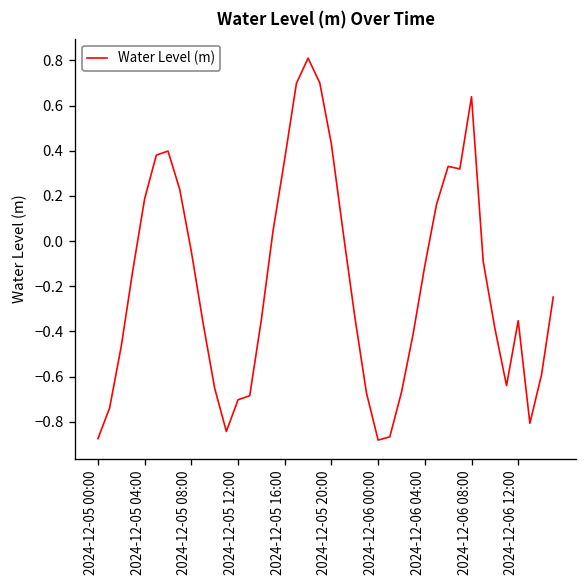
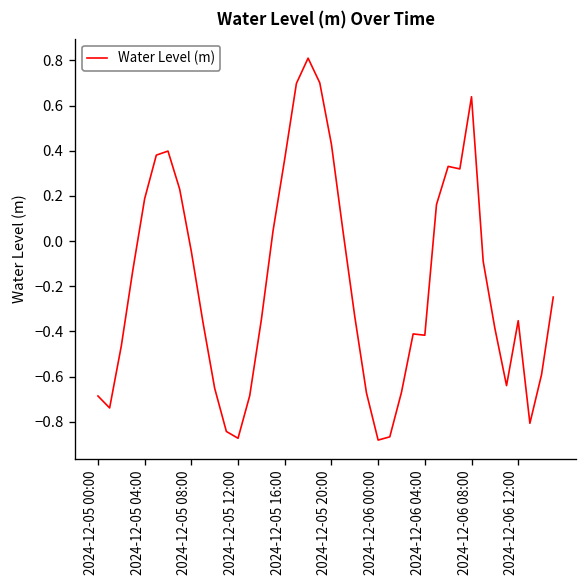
  {
-   "2024-12-05 00:00": -0.87,
+   "2024-12-05 00:00": -0.69,
    "2024-12-05 04:00": 0.19,
    "2024-12-05 08:00": -0.05,
-   "2024-12-05 12:00": -0.70,
+   "2024-12-05 12:00": -0.87,
    "2024-12-05 16:00": 0.36,
    "2024-12-05 20:00": 0.43,
    "2024-12-06 00:00": -0.88,
-   "2024-12-06 04:00": -0.11,
+   "2024-12-06 04:00": -0.42,
    "2024-12-06 08:00": 0.64,
    "2024-12-06 12:00": -0.35
  }
